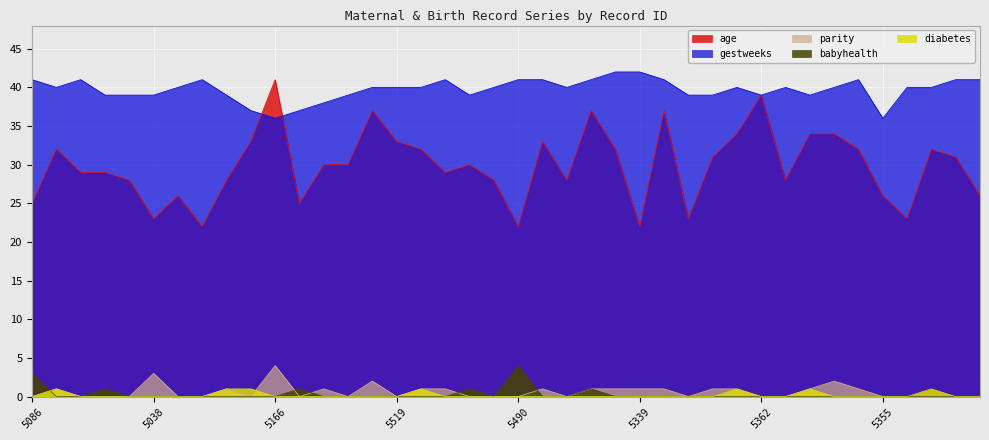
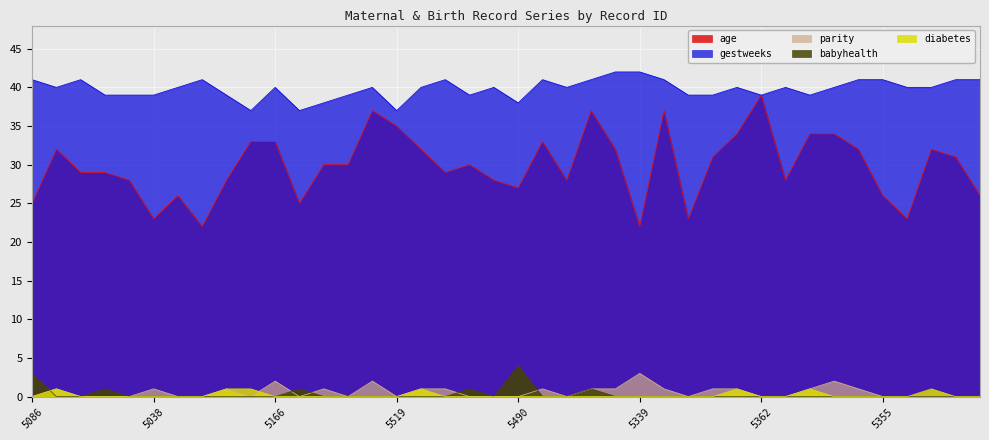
  {
    "age": {
      "5086": 25,
      "5038": 23,
-     "5166": 41,
-     "5519": 33,
-     "5490": 22,
+     "5166": 33,
+     "5519": 35,
+     "5490": 27,
      "5339": 22,
      "5355": 26
    },
    "gestweeks": {
      "5086": 41,
      "5038": 39,
-     "5166": 36,
-     "5519": 40,
-     "5490": 41,
+     "5166": 40,
+     "5519": 37,
+     "5490": 38,
      "5339": 42,
-     "5355": 36
+     "5355": 41
    },
    "parity": {
-     "5038": 3,
-     "5166": 4,
-     "5339": 1
+     "5038": 1,
+     "5166": 2,
+     "5339": 3
    },
    "babyhealth": {
      "5086": 3,
      "5490": 4
    }
  }
